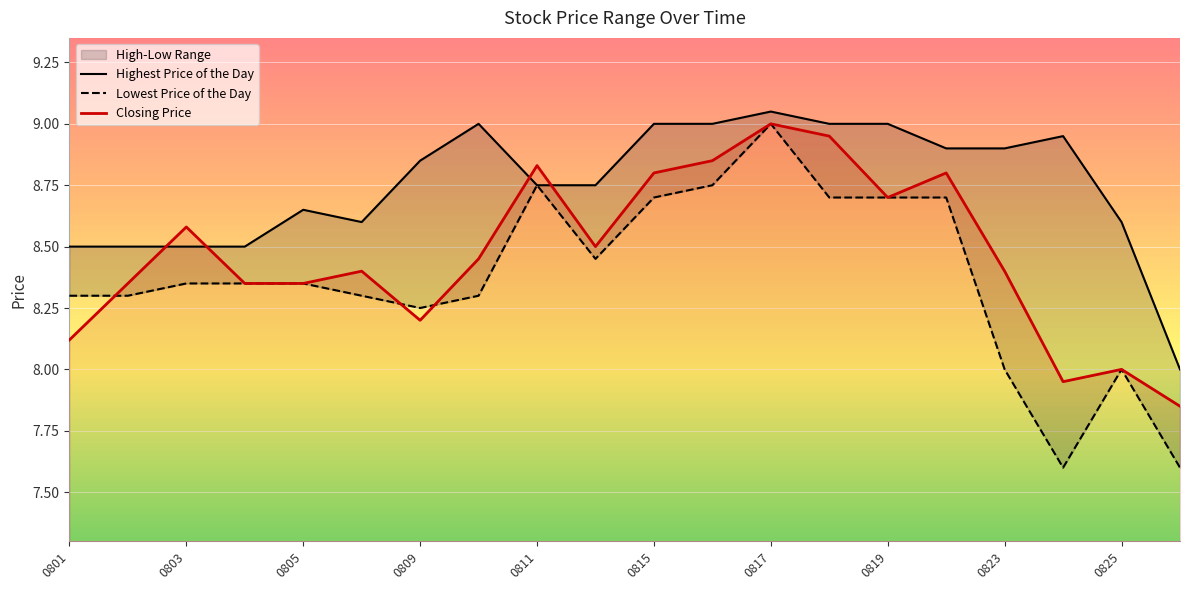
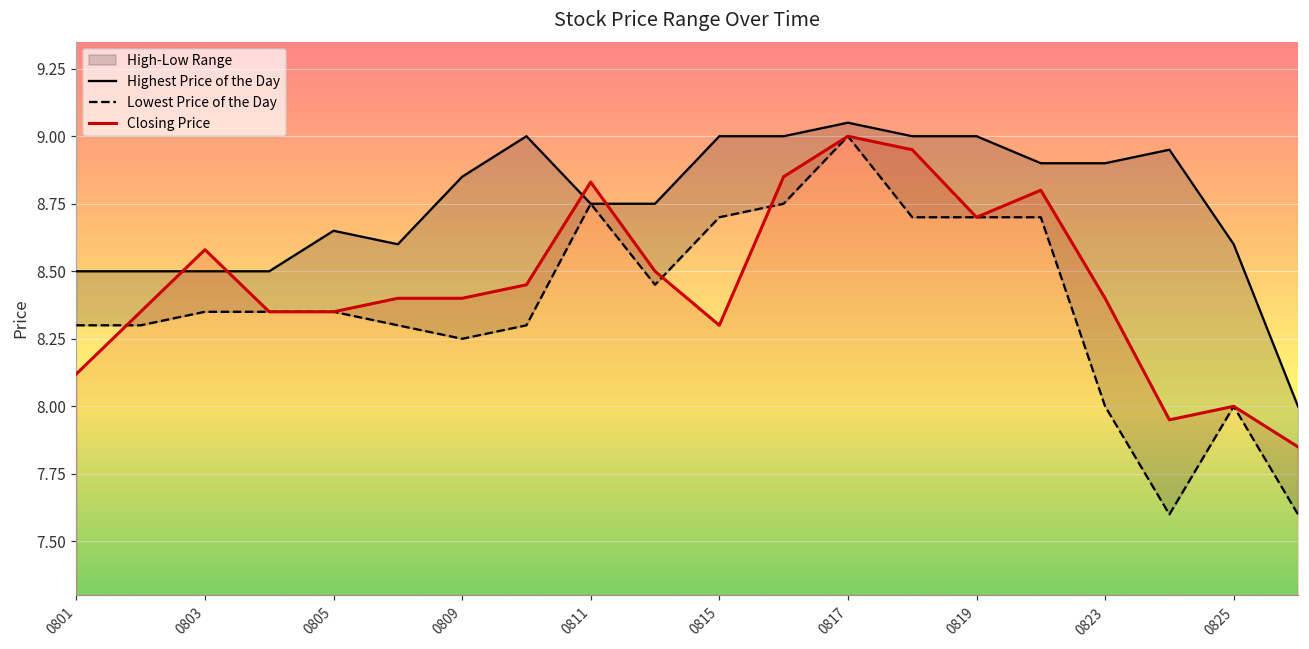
  {
    "Closing Price": {
      "0801": 8.12,
      "0803": 8.58,
-     "0809": 8.2,
+     "0809": 8.4,
      "0811": 8.83,
-     "0815": 8.8,
+     "0815": 8.3,
      "0823": 8.4
    }
  }
